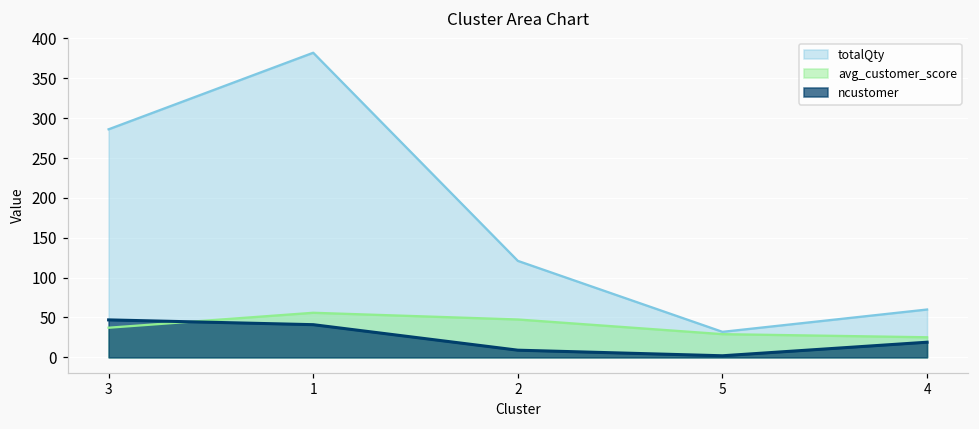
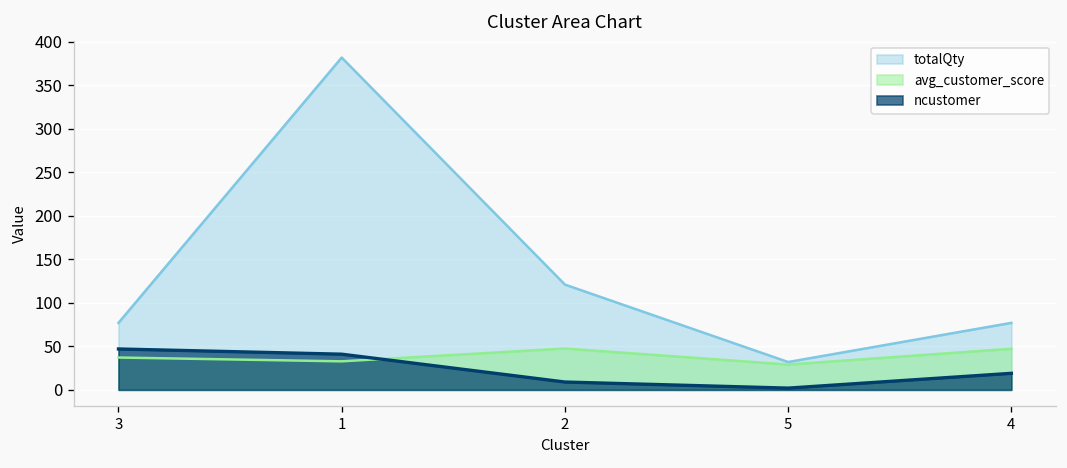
  {
    "totalQty": {
-     "3": 290,
+     "3": 80,
      "1": 380,
      "2": 120,
-     "4": 60
+     "4": 80
    },
    "avg_customer_score": {
      "3": 40,
-     "1": 60,
+     "1": 30,
      "2": 50,
-     "4": 30
+     "4": 50
    },
    "ncustomer": {
      "3": 50,
      "1": 40,
      "2": 10,
      "5": 0,
      "4": 20
    }
  }
